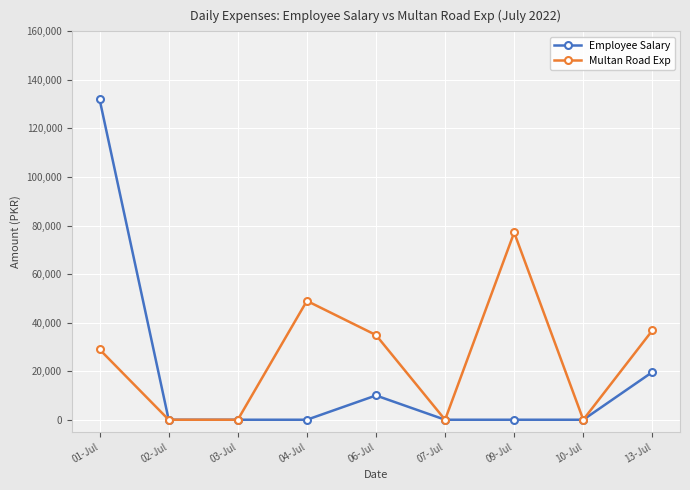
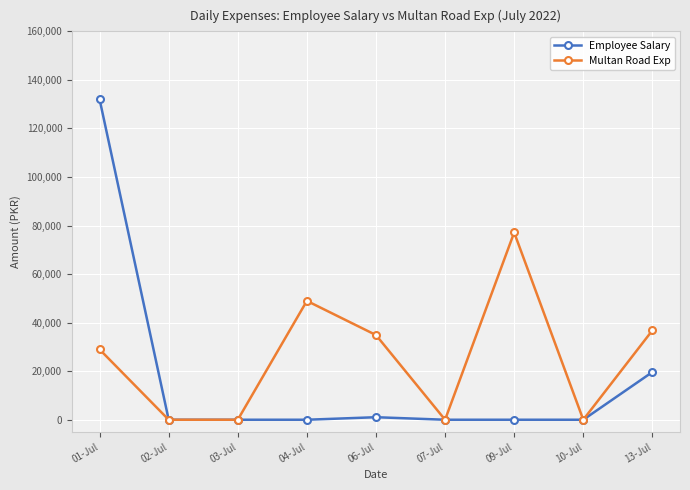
  {
    "Employee Salary": {
      "01-Jul": "132,000",
      "04-Jul": "0",
-     "06-Jul": "10,000",
+     "06-Jul": "1,000",
      "09-Jul": "0",
      "13-Jul": "20,000"
    },
    "Multan Road Exp": {
      "01-Jul": "29,000",
      "04-Jul": "49,000",
      "06-Jul": "35,000",
      "09-Jul": "77,000",
      "13-Jul": "37,000"
    }
  }
